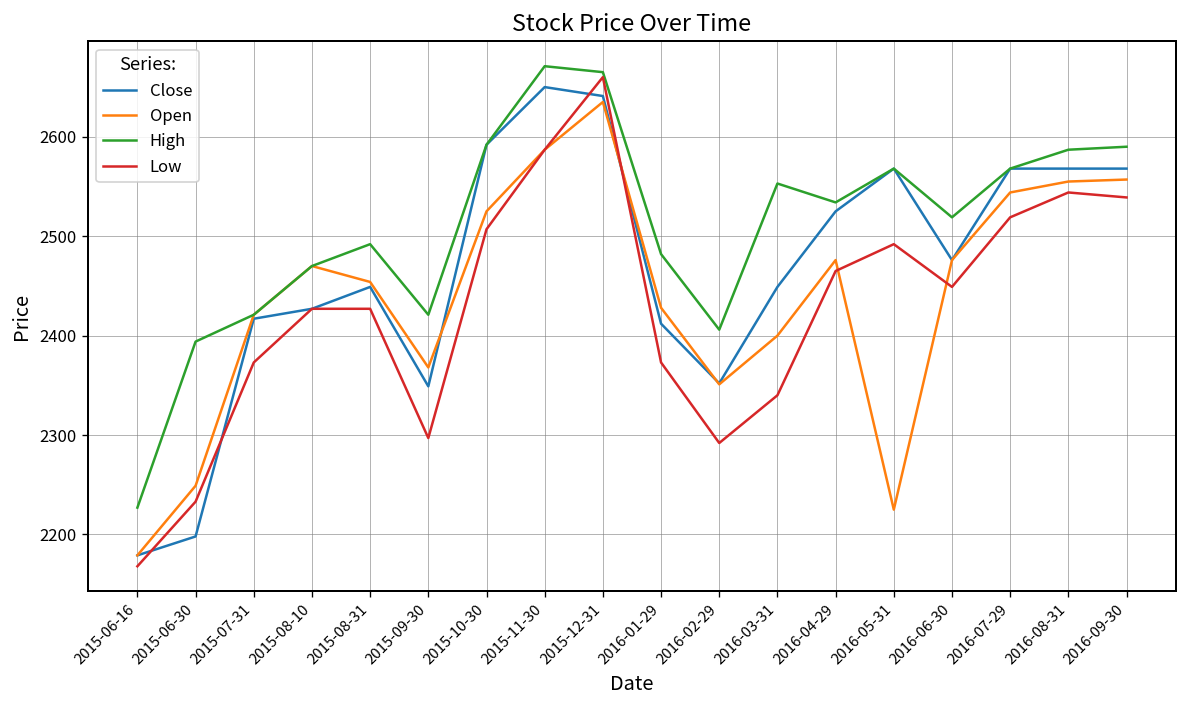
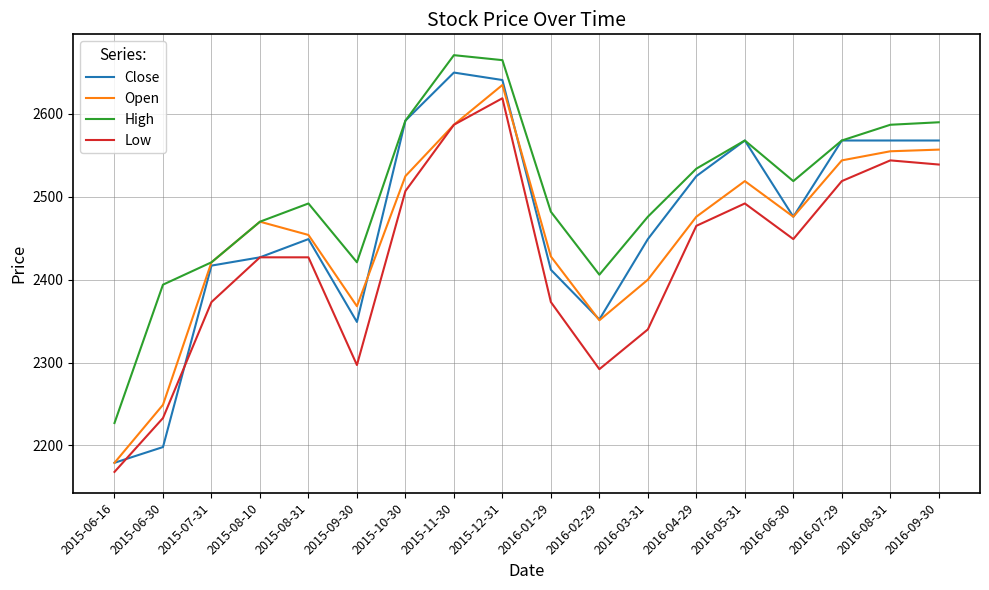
  {
    "Close": {
      "2015-06-30": 2200,
      "2015-07-31": 2420,
      "2015-08-31": 2450,
      "2015-09-30": 2350,
      "2015-11-30": 2650,
      "2015-12-31": 2640,
      "2016-01-29": 2410,
      "2016-03-31": 2450,
      "2016-04-29": 2530,
      "2016-08-31": 2570,
      "2016-09-30": 2570
    },
    "Open": {
      "2015-06-30": 2250,
      "2015-08-31": 2450,
      "2015-09-30": 2370,
      "2015-10-30": 2530,
      "2015-12-31": 2640,
      "2016-01-29": 2430,
      "2016-03-31": 2400,
      "2016-04-29": 2480,
-     "2016-05-31": 2230,
+     "2016-05-31": 2520,
      "2016-07-29": 2540,
      "2016-08-31": 2560,
      "2016-09-30": 2560
    },
    "High": {
      "2015-06-16": 2230,
      "2015-06-30": 2390,
      "2015-08-31": 2490,
      "2015-09-30": 2420,
      "2015-11-30": 2670,
      "2015-12-31": 2670,
      "2016-01-29": 2480,
      "2016-02-29": 2410,
-     "2016-03-31": 2550,
+     "2016-03-31": 2480,
      "2016-04-29": 2530,
      "2016-06-30": 2520,
      "2016-08-31": 2590,
      "2016-09-30": 2590
    },
    "Low": {
      "2015-06-16": 2170,
      "2015-06-30": 2230,
      "2015-07-31": 2370,
      "2015-08-31": 2430,
      "2015-09-30": 2300,
      "2015-10-30": 2510,
-     "2015-12-31": 2660,
+     "2015-12-31": 2620,
      "2016-01-29": 2370,
      "2016-02-29": 2290,
      "2016-03-31": 2340,
      "2016-04-29": 2470,
      "2016-05-31": 2490,
      "2016-06-30": 2450,
      "2016-07-29": 2520,
      "2016-08-31": 2540,
      "2016-09-30": 2540
    }
  }
